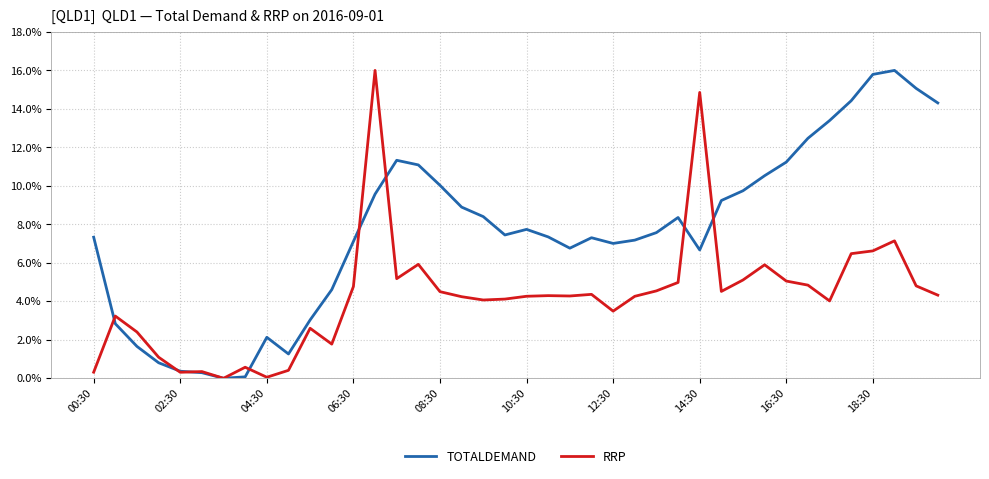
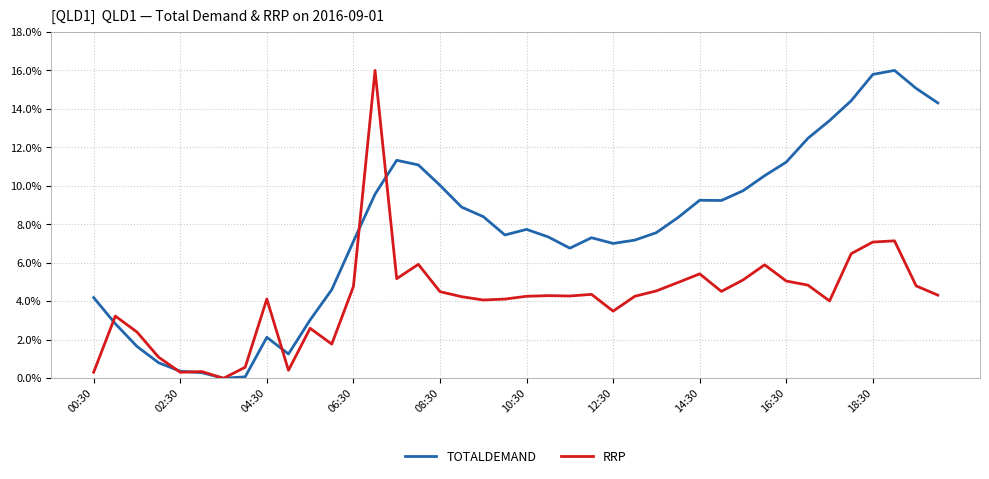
  {
    "TOTALDEMAND": {
-     "00:30": "7.3%",
+     "00:30": "4.2%",
      "04:30": "2.1%",
      "06:30": "7.1%",
      "08:30": "10.0%",
      "10:30": "7.7%",
      "12:30": "7.0%",
-     "14:30": "6.7%",
+     "14:30": "9.3%",
      "16:30": "11.2%",
      "18:30": "15.8%"
    },
    "RRP": {
      "00:30": "0.3%",
-     "04:30": "0.1%",
+     "04:30": "4.1%",
      "06:30": "4.8%",
      "08:30": "4.5%",
      "10:30": "4.3%",
      "12:30": "3.5%",
-     "14:30": "14.9%",
+     "14:30": "5.4%",
      "16:30": "5.1%",
-     "18:30": "6.6%"
+     "18:30": "7.1%"
    }
  }
